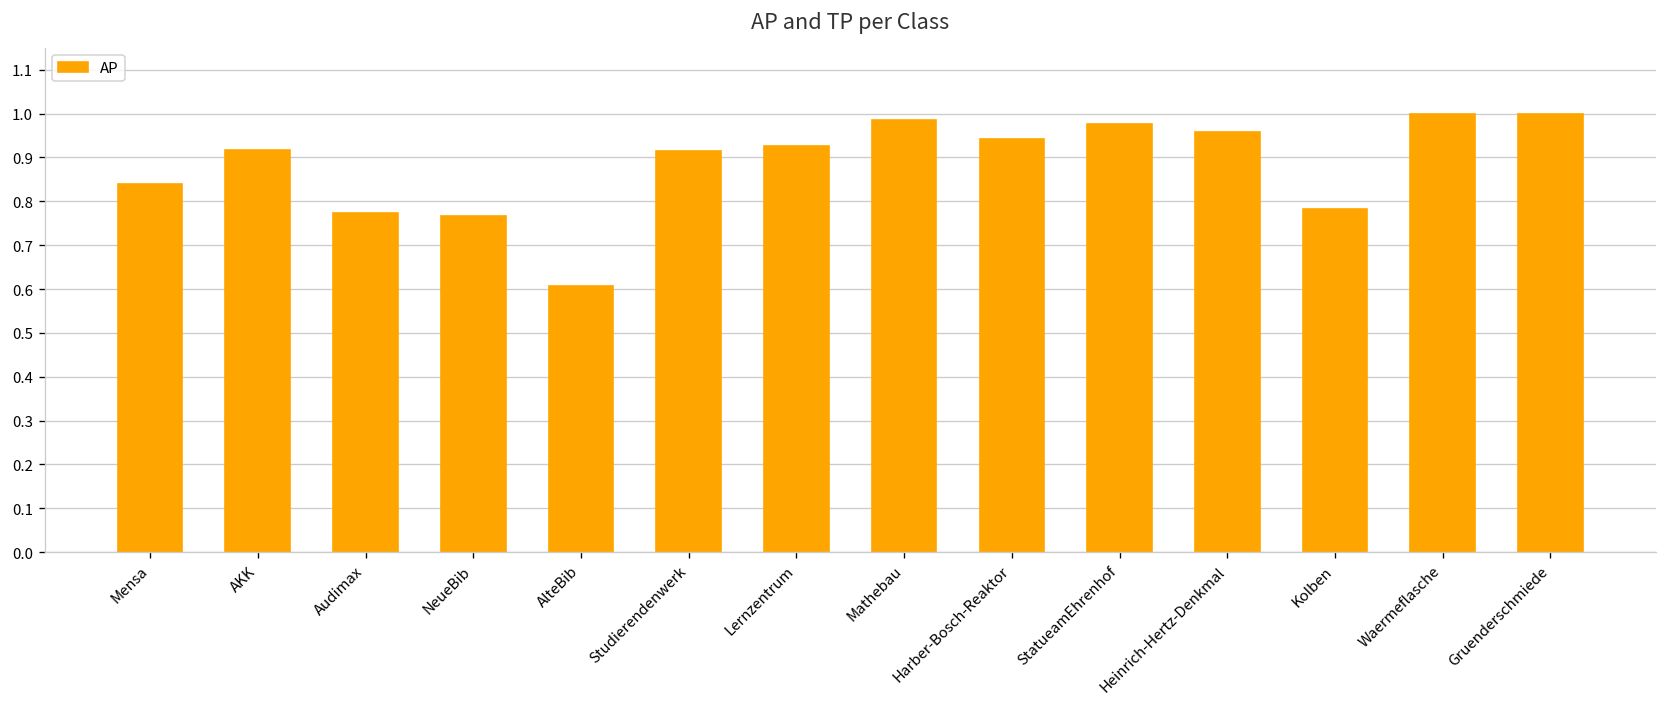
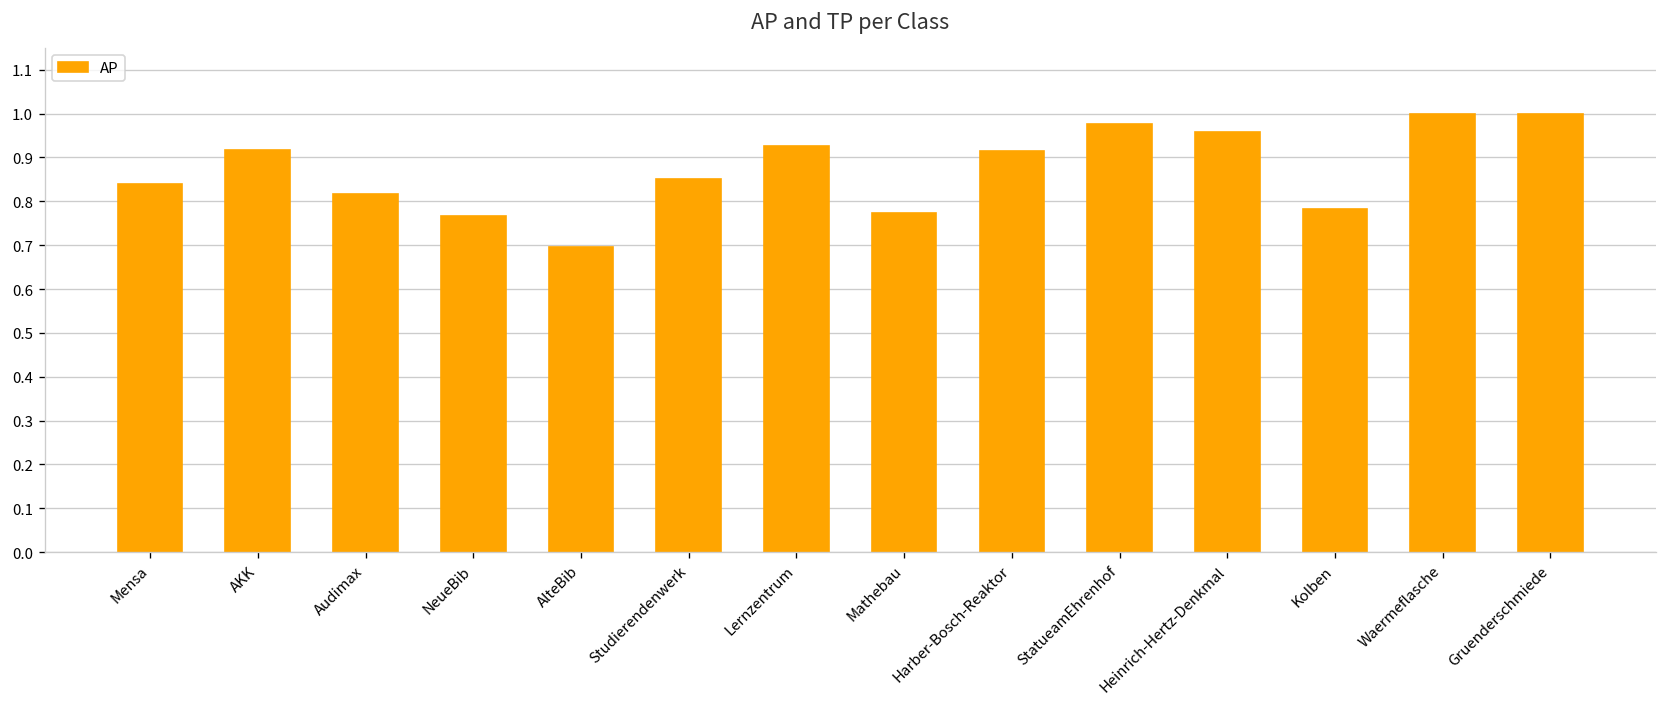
  {
    "Mensa": 0.84,
    "AKK": 0.92,
-   "Audimax": 0.77,
+   "Audimax": 0.82,
    "NeueBib": 0.77,
-   "AlteBib": 0.61,
-   "Studierendenwerk": 0.91,
+   "AlteBib": 0.69,
+   "Studierendenwerk": 0.85,
    "Lernzentrum": 0.93,
-   "Mathebau": 0.99,
-   "Harber-Bosch-Reaktor": 0.94,
+   "Mathebau": 0.77,
+   "Harber-Bosch-Reaktor": 0.91,
    "StatueamEhrenhof": 0.98,
    "Heinrich-Hertz-Denkmal": 0.96,
    "Kolben": 0.78,
    "Waermeflasche": 1.00,
    "Gruenderschmiede": 1.00
  }
